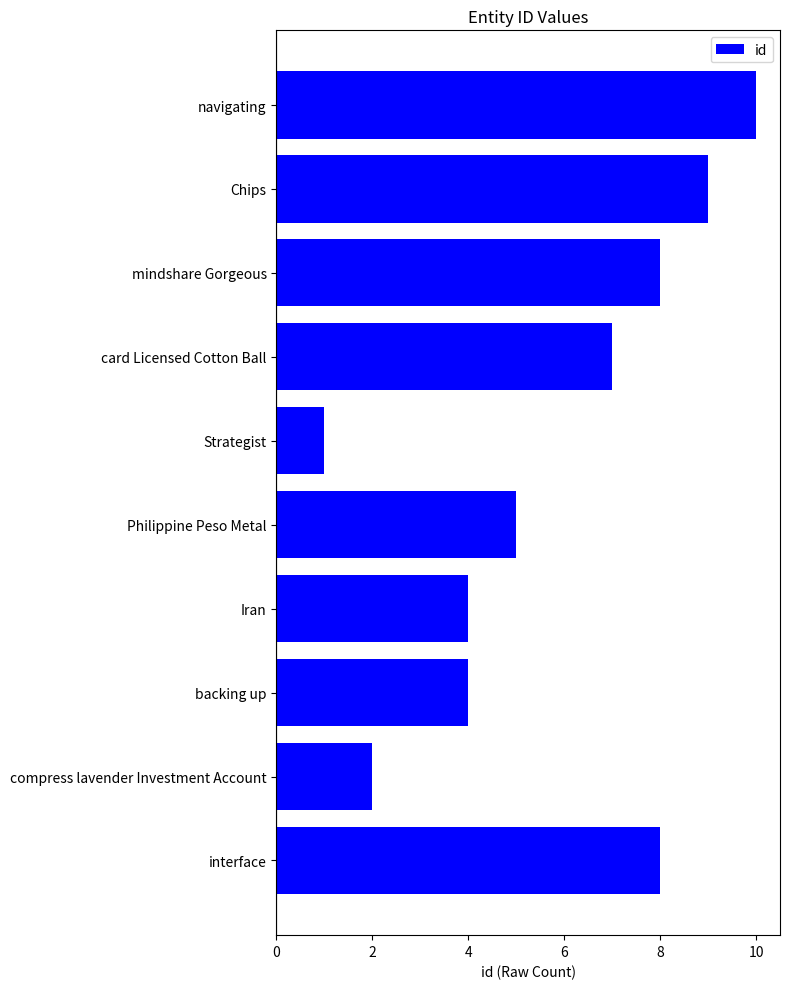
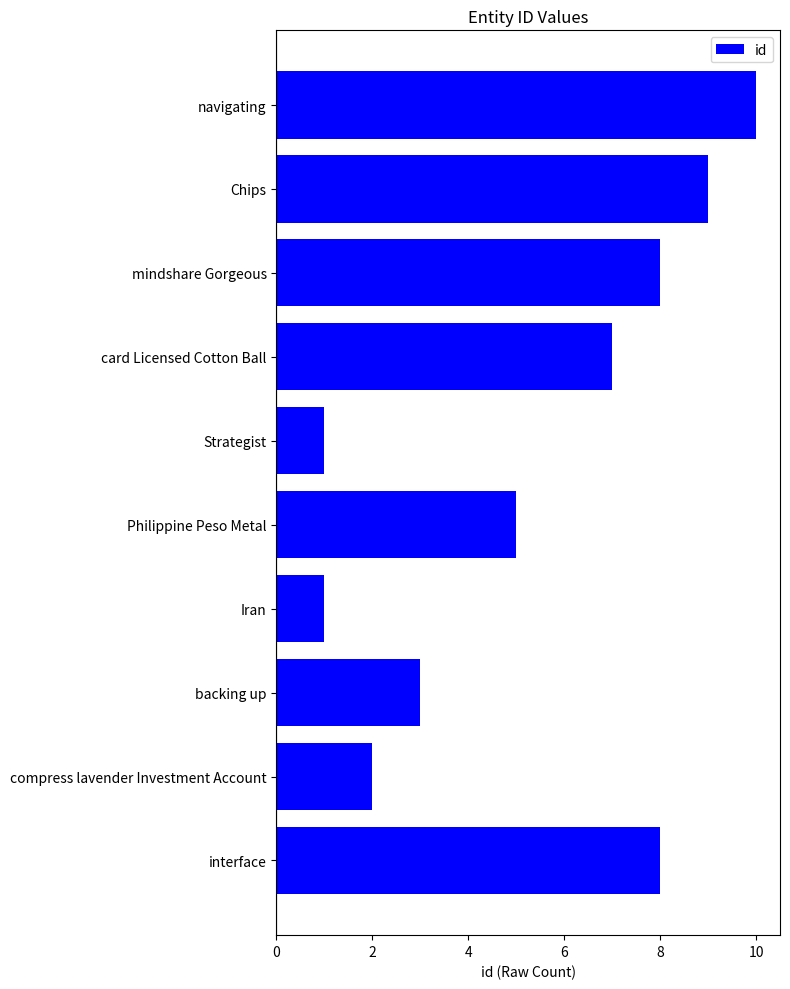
  {
    "navigating": 10,
    "Chips": 9,
    "mindshare Gorgeous": 8,
    "card Licensed Cotton Ball": 7,
    "Strategist": 1,
    "Philippine Peso Metal": 5,
-   "Iran": 4,
-   "backing up": 4,
+   "Iran": 1,
+   "backing up": 3,
    "compress lavender Investment Account": 2,
    "interface": 8
  }
